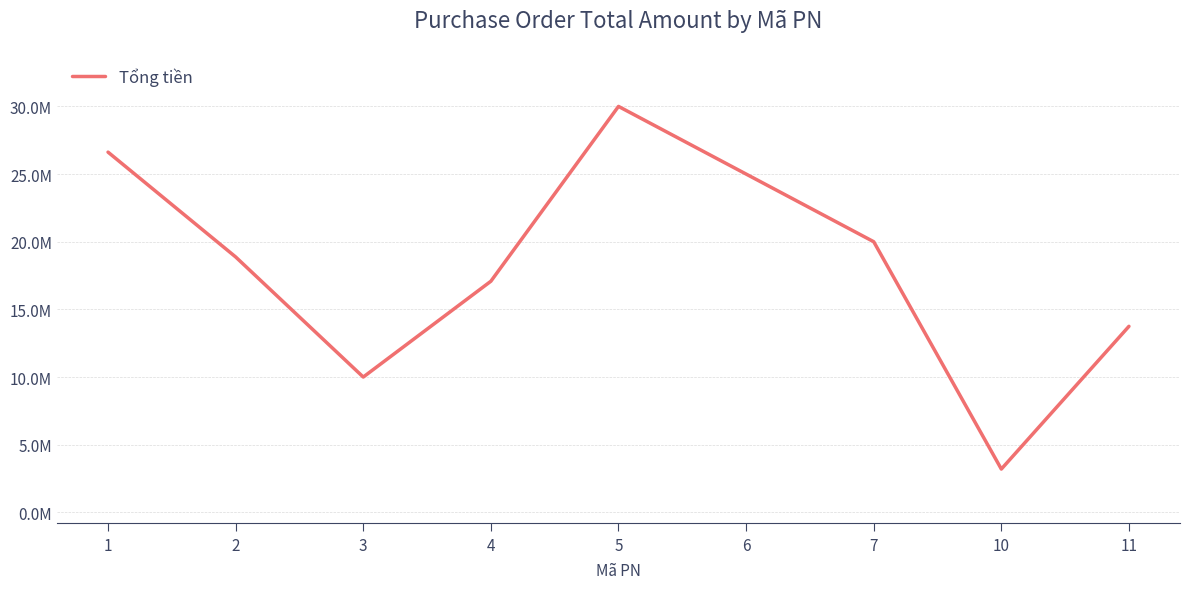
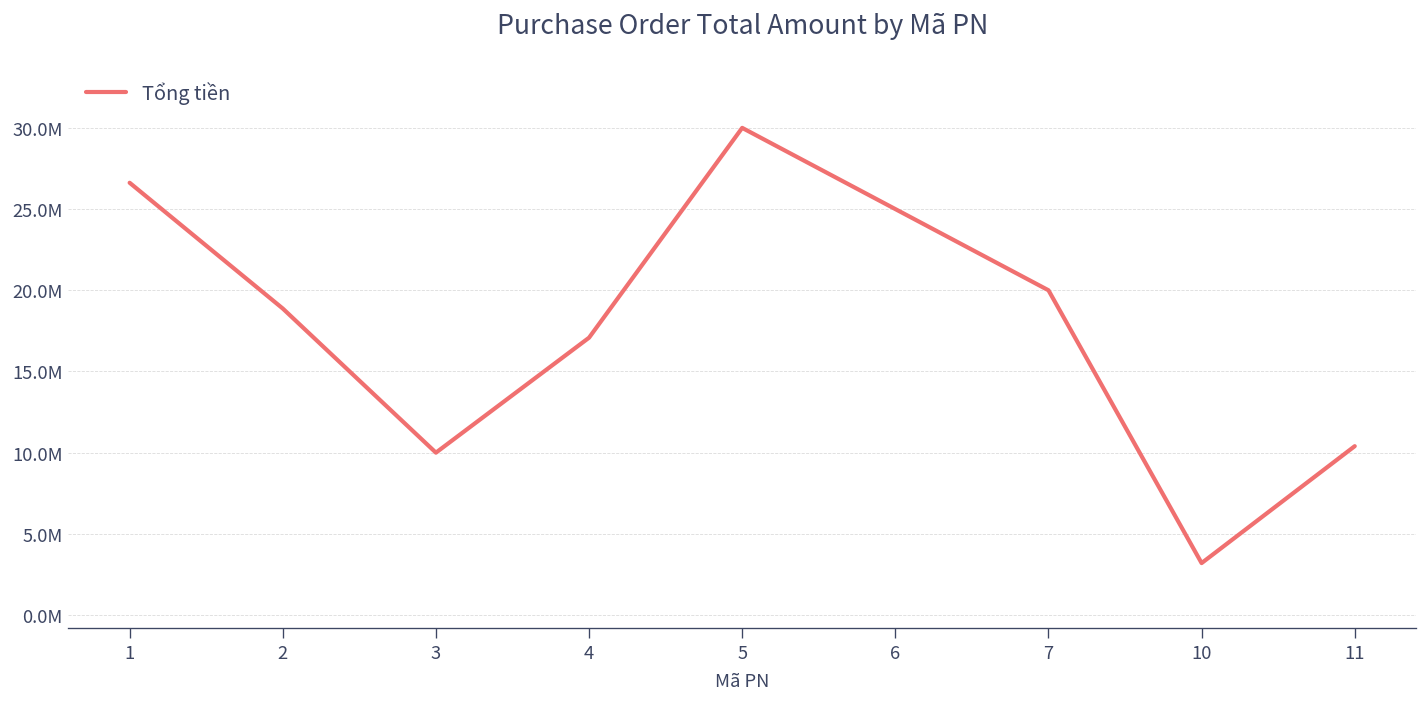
  {
    "1": 26600000,
    "2": 18900000,
    "3": 10000000,
    "4": 17100000,
    "5": 30000000,
    "6": 25000000,
    "7": 20000000,
    "10": 3200000,
-   "11": 13700000
+   "11": 10400000
  }
